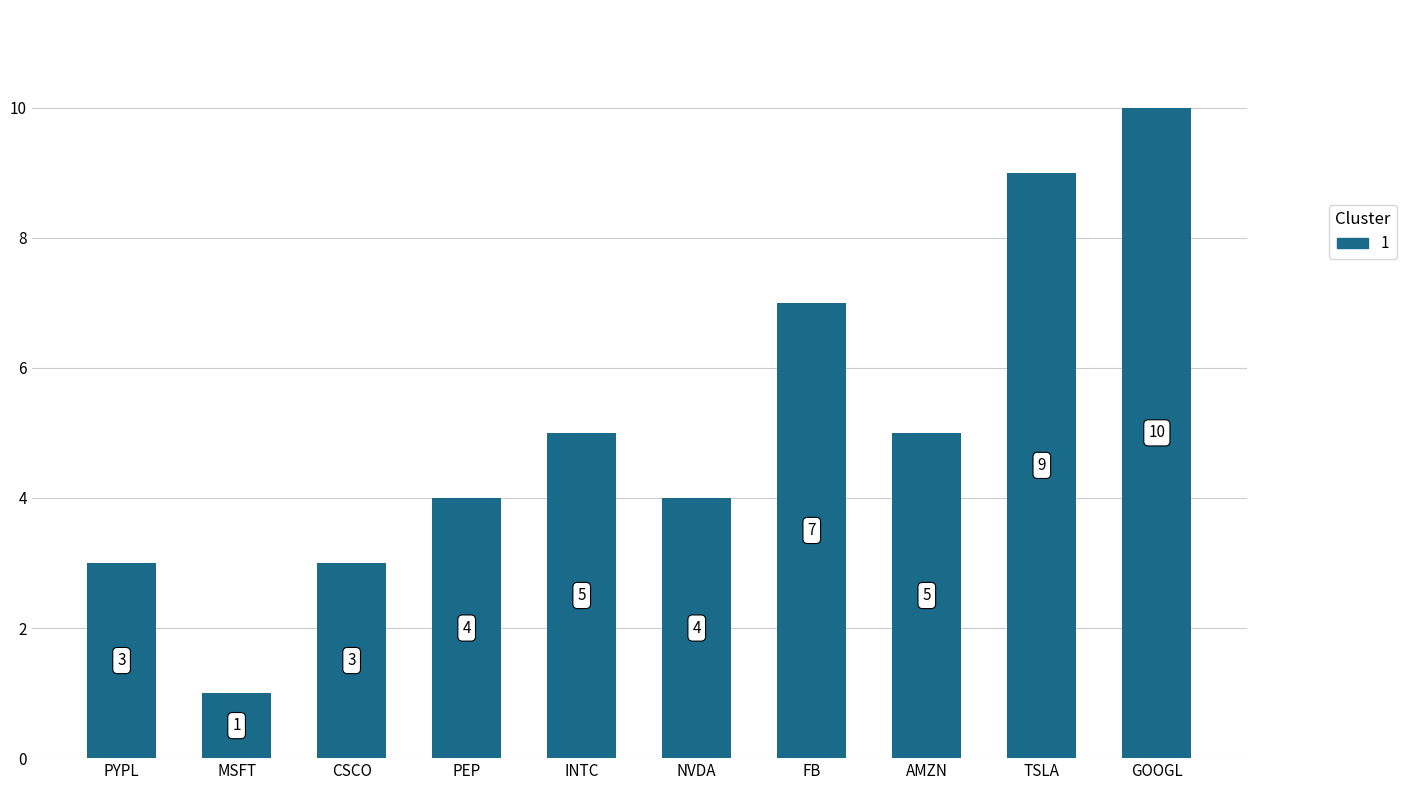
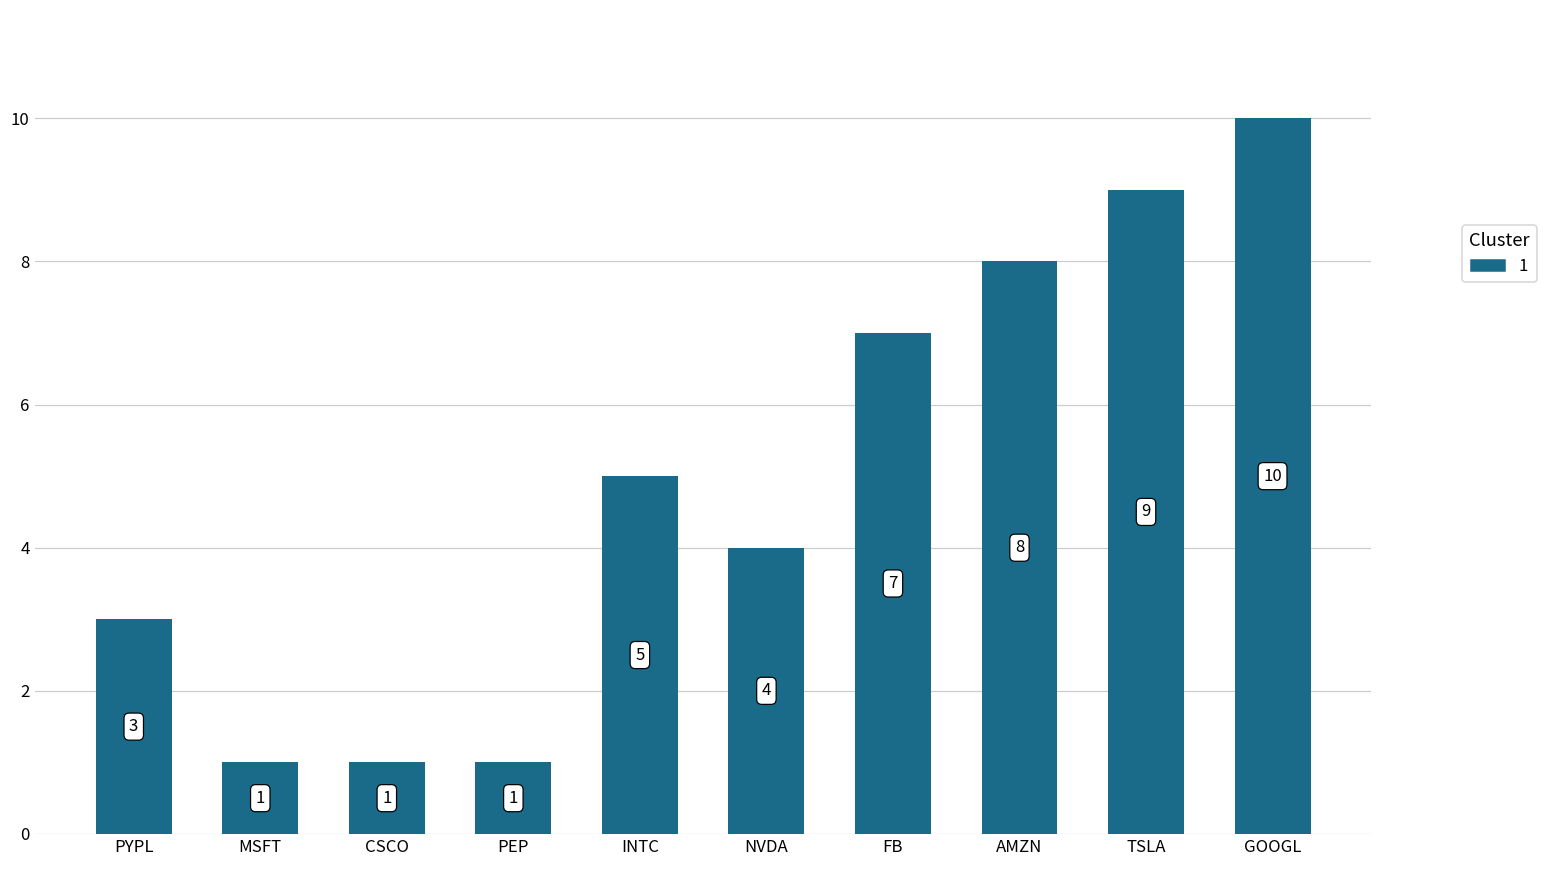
  {
-   "CSCO": 3,
-   "PEP": 4,
-   "AMZN": 5
+   "CSCO": 1,
+   "PEP": 1,
+   "AMZN": 8
  }
